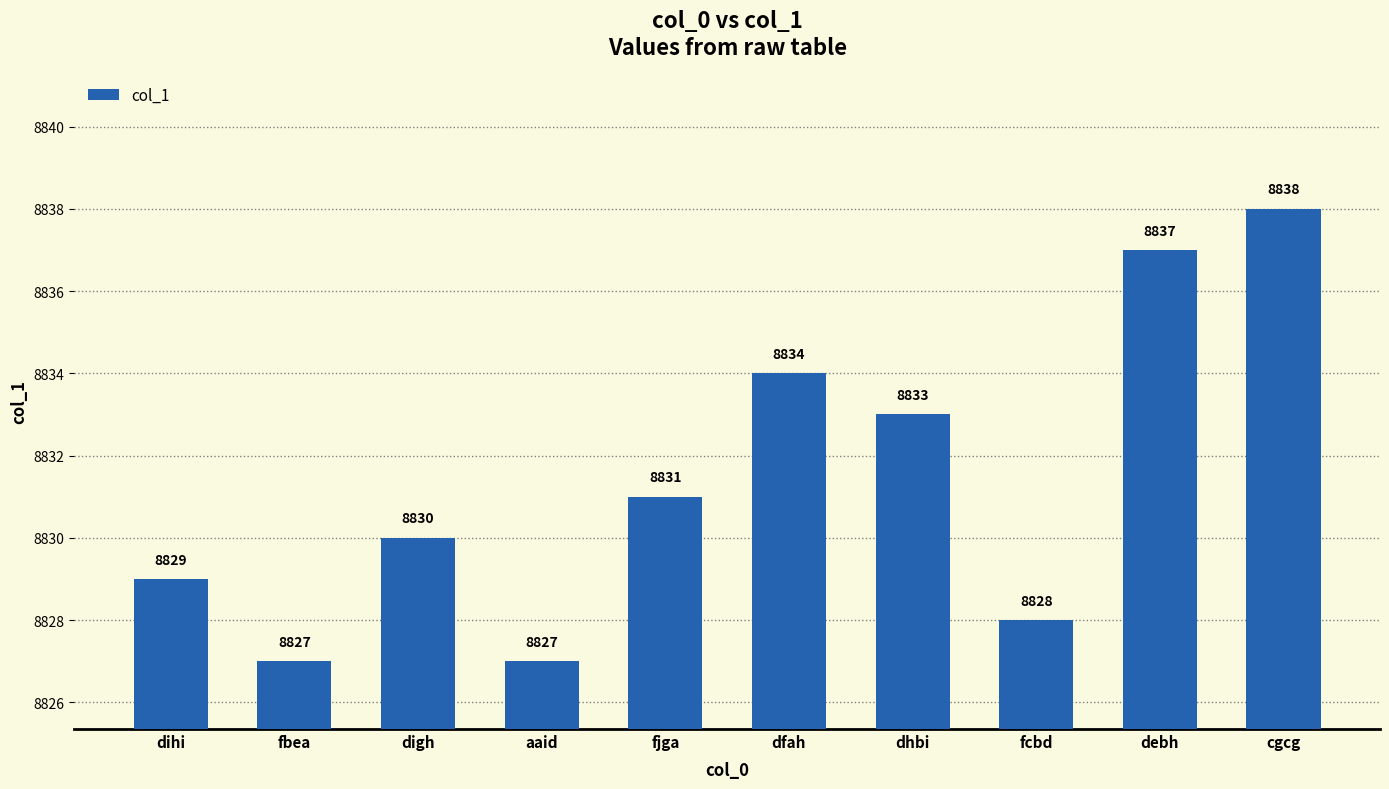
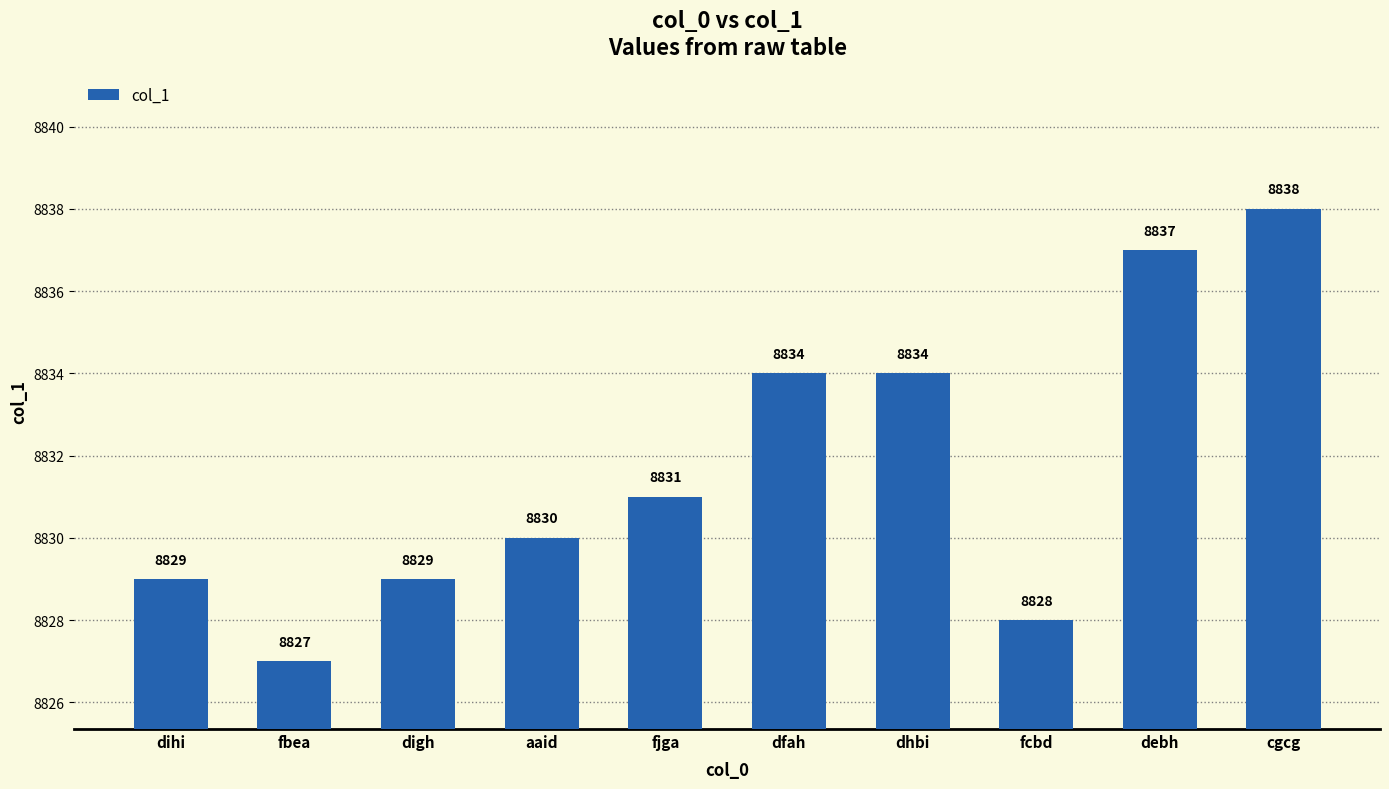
  {
    "dihi": 8829,
    "fbea": 8827,
-   "digh": 8830,
-   "aaid": 8827,
+   "digh": 8829,
+   "aaid": 8830,
    "fjga": 8831,
    "dfah": 8834,
-   "dhbi": 8833,
+   "dhbi": 8834,
    "fcbd": 8828,
    "debh": 8837,
    "cgcg": 8838
  }
